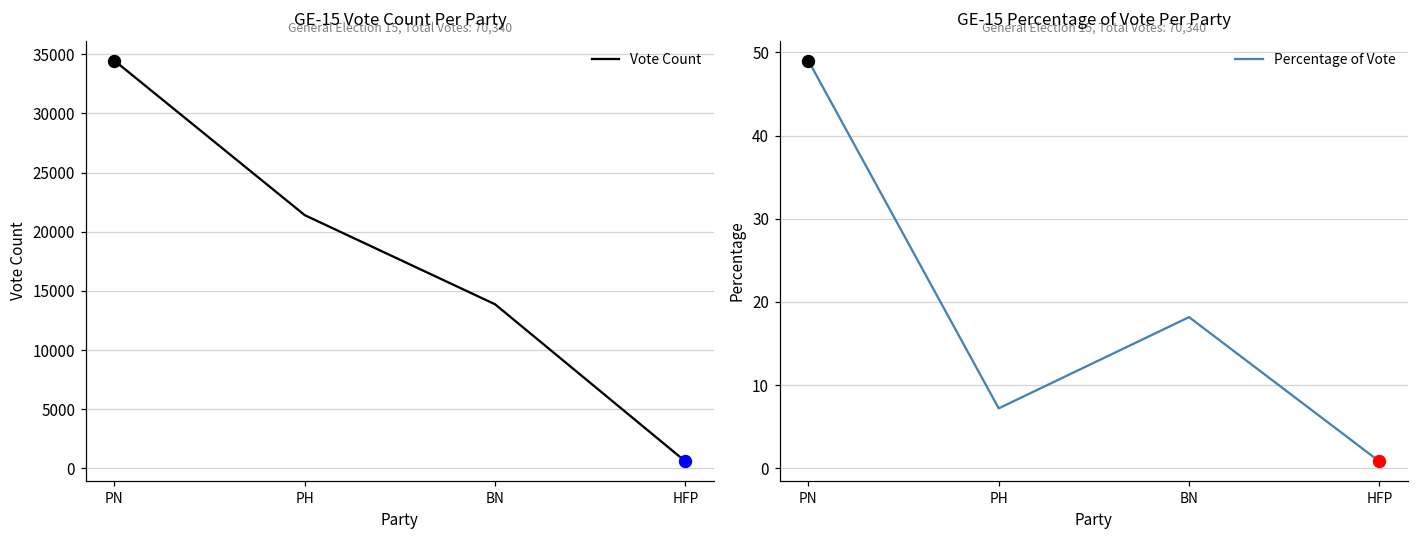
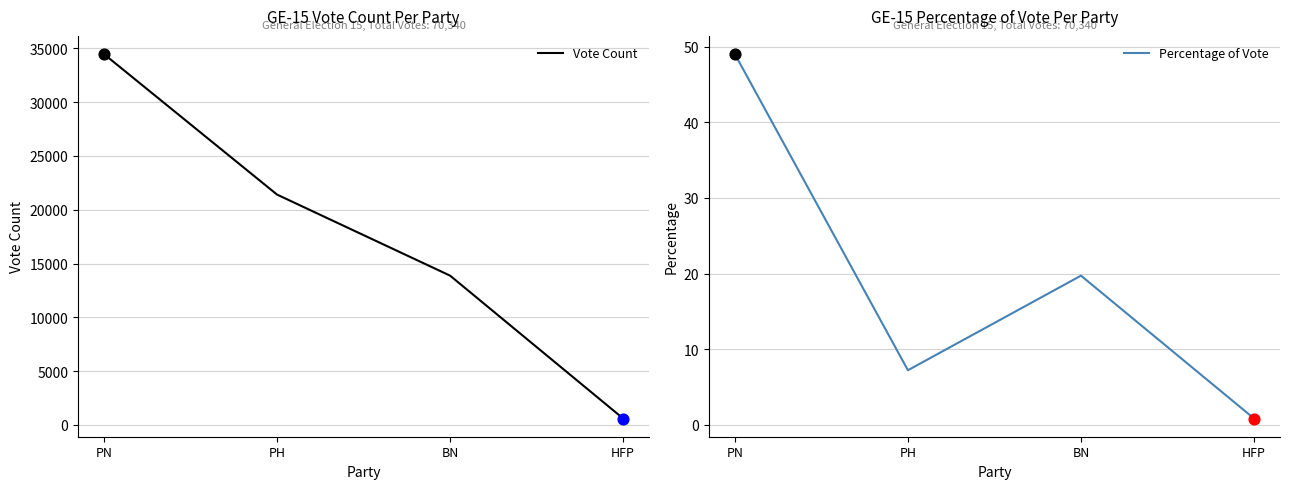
  {
    "GE-15 Percentage of Vote Per Party": {
      "Percentage of Vote": {
        "PH": 7,
-       "BN": 18
+       "BN": 20
      }
    }
  }
